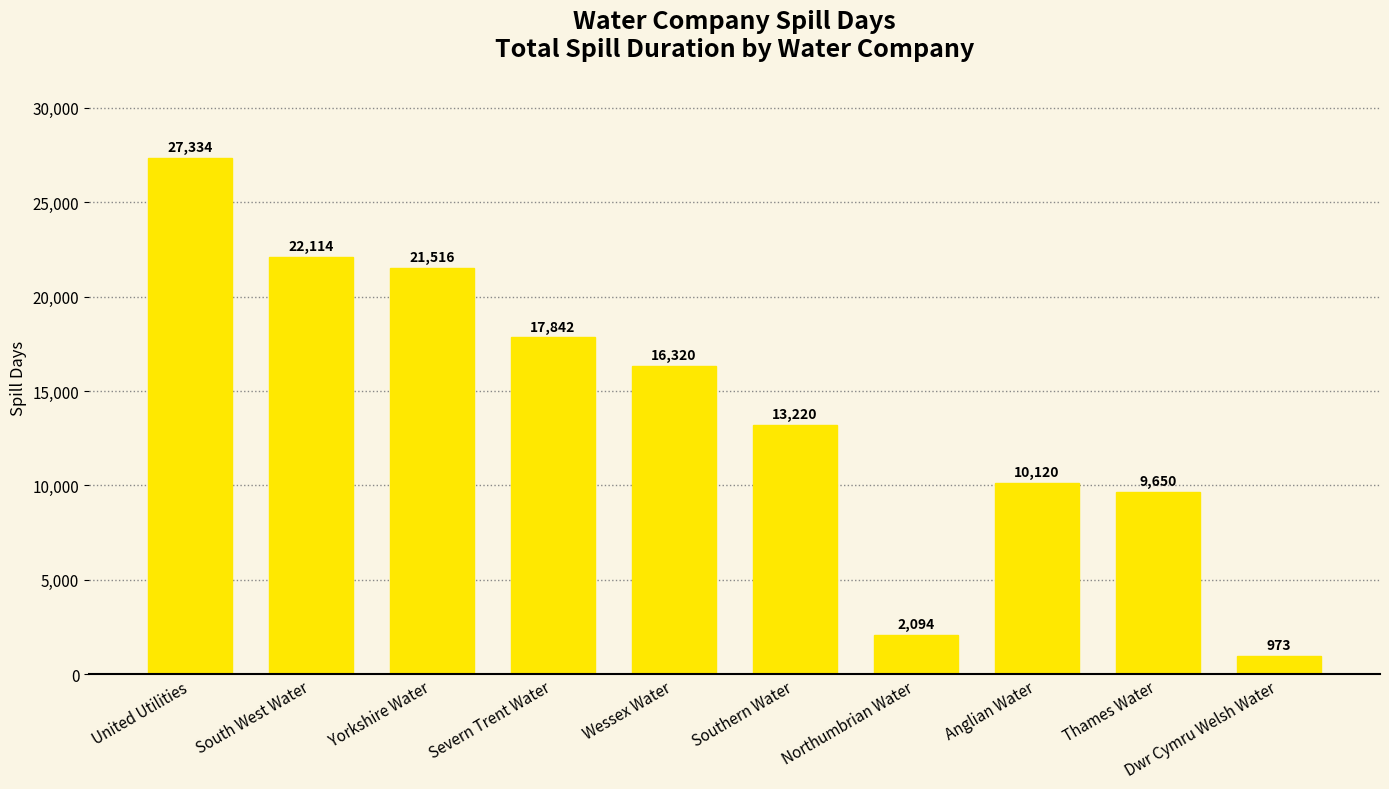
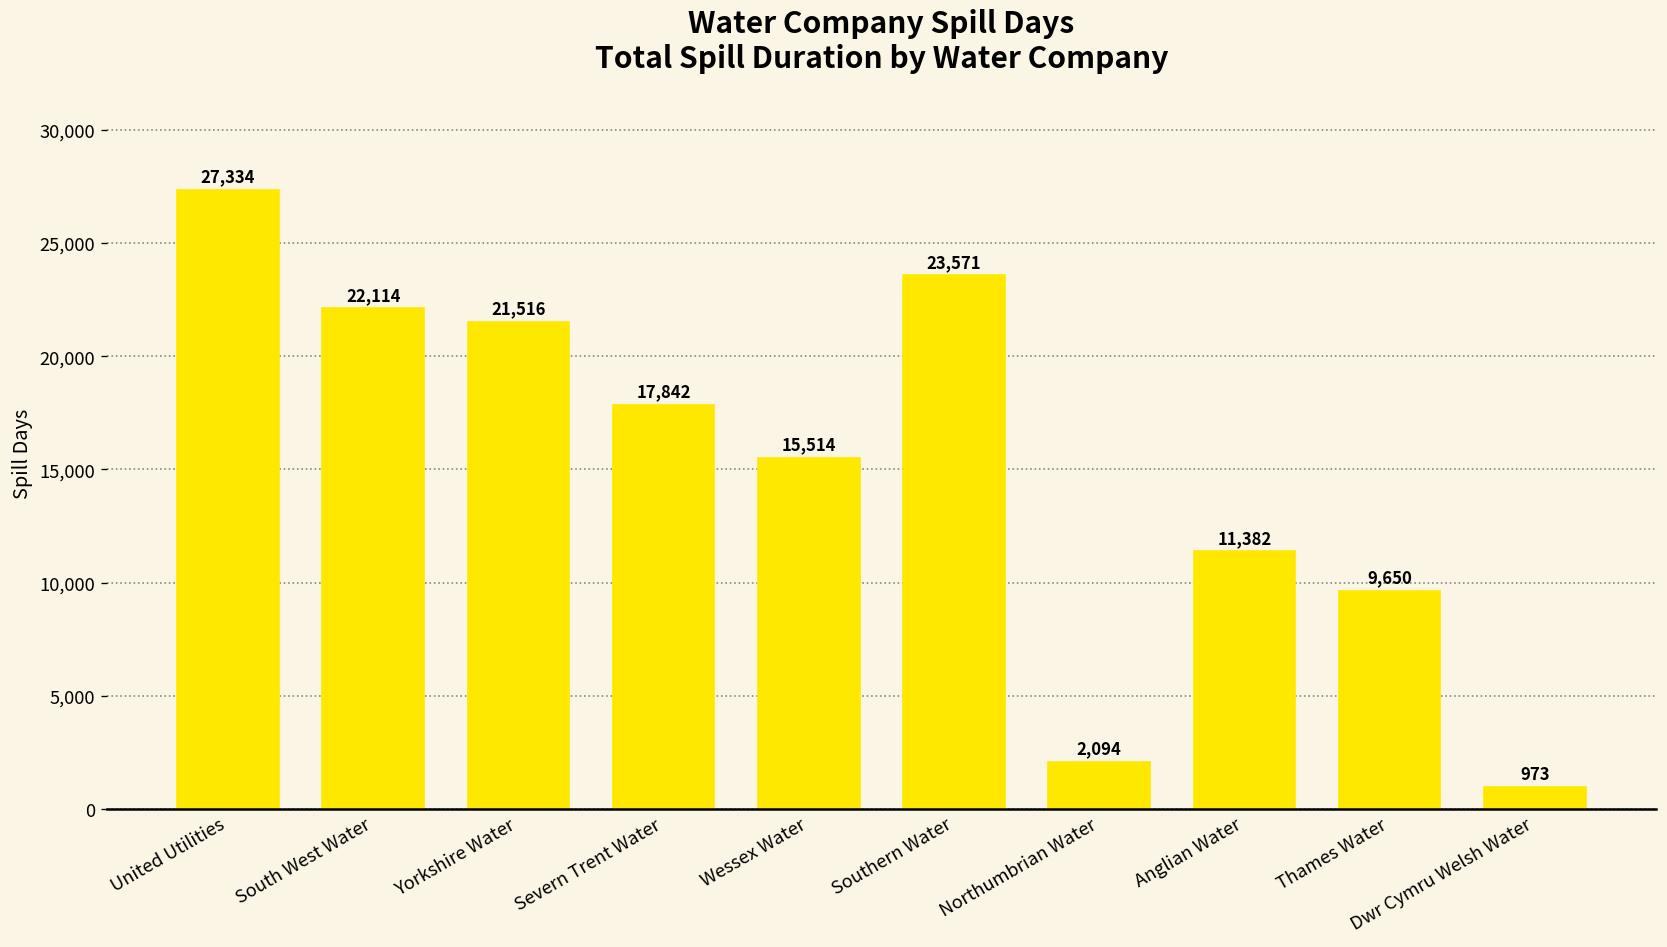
  {
    "United Utilities": "27,334",
    "South West Water": "22,114",
    "Yorkshire Water": "21,516",
    "Severn Trent Water": "17,842",
-   "Wessex Water": "16,320",
-   "Southern Water": "13,220",
+   "Wessex Water": "15,514",
+   "Southern Water": "23,571",
    "Northumbrian Water": "2,094",
-   "Anglian Water": "10,120",
+   "Anglian Water": "11,382",
    "Thames Water": "9,650",
    "Dwr Cymru Welsh Water": "973"
  }
